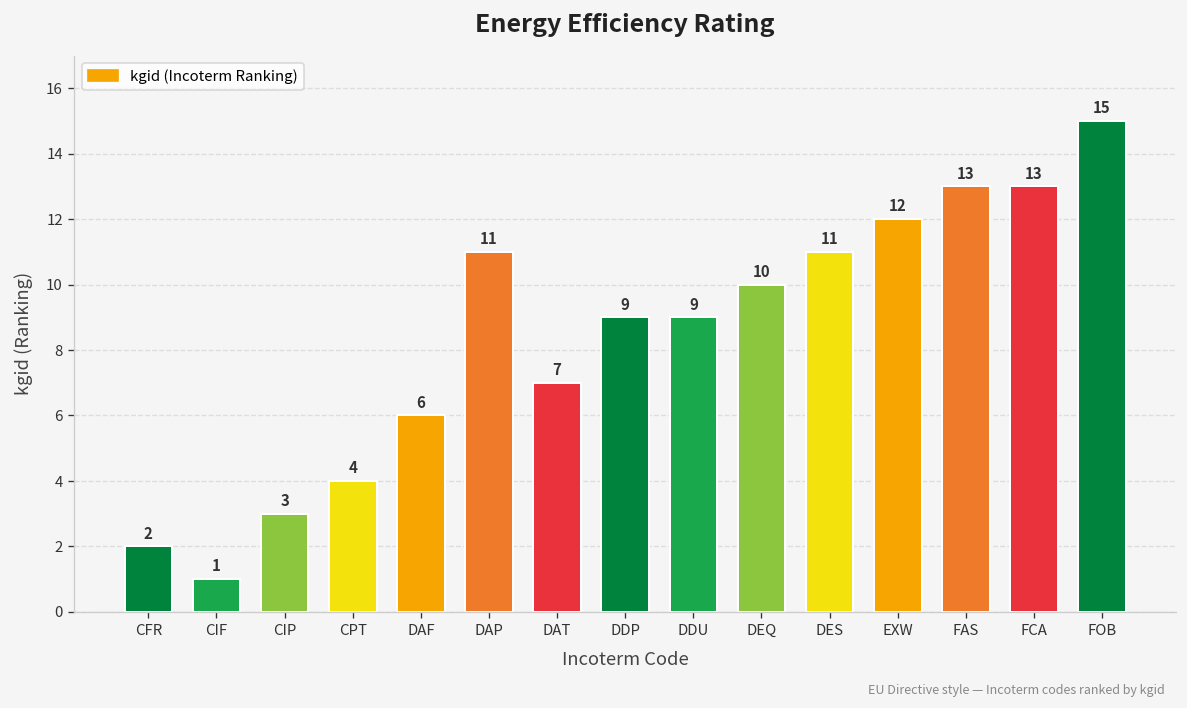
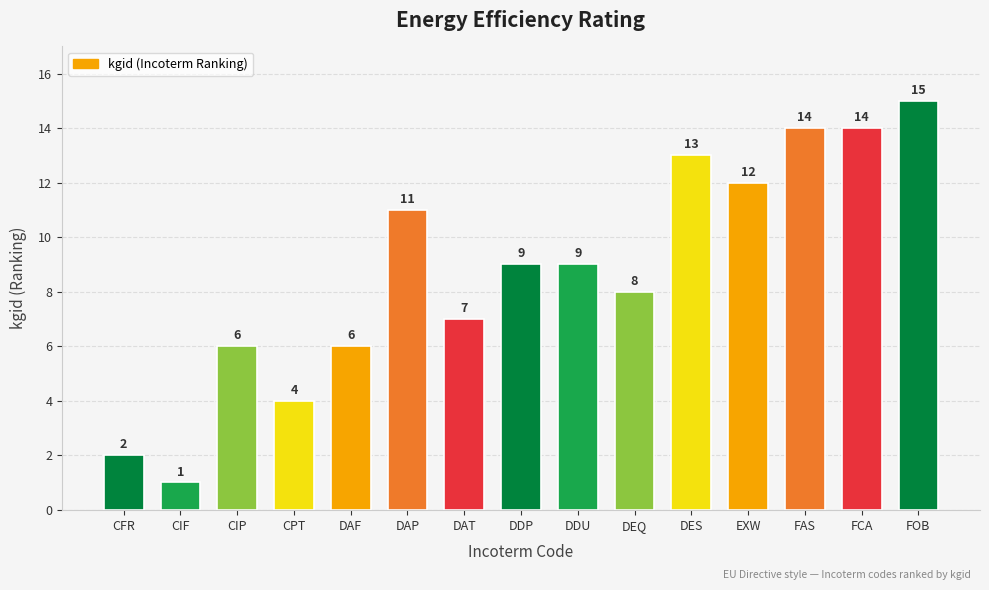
  {
    "CFR": 2,
    "CIF": 1,
-   "CIP": 3,
+   "CIP": 6,
    "CPT": 4,
    "DAF": 6,
    "DAP": 11,
    "DAT": 7,
    "DDP": 9,
    "DDU": 9,
-   "DEQ": 10,
-   "DES": 11,
+   "DEQ": 8,
+   "DES": 13,
    "EXW": 12,
-   "FAS": 13,
-   "FCA": 13,
+   "FAS": 14,
+   "FCA": 14,
    "FOB": 15
  }
